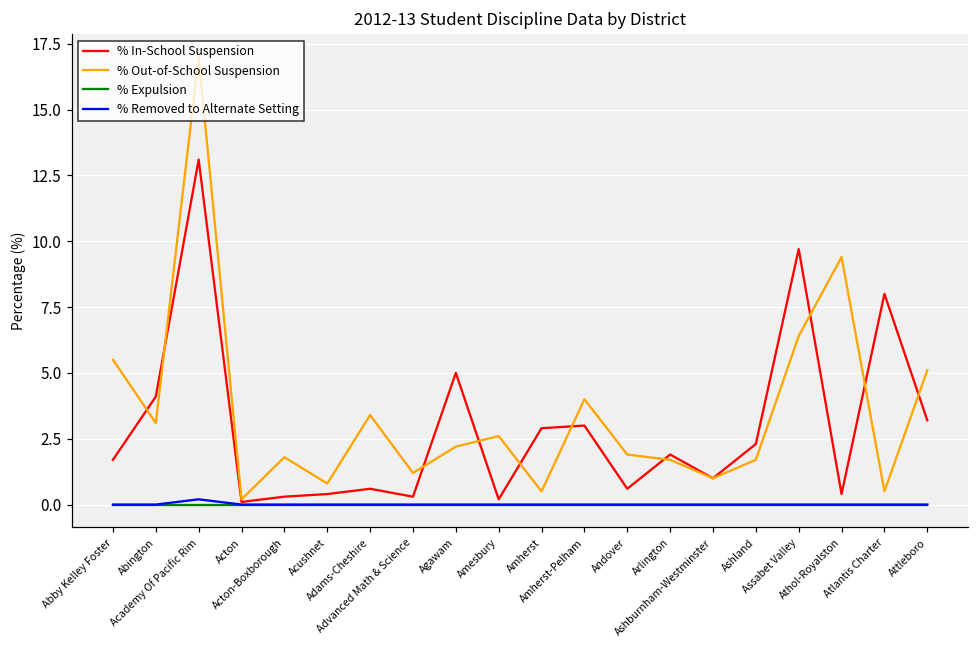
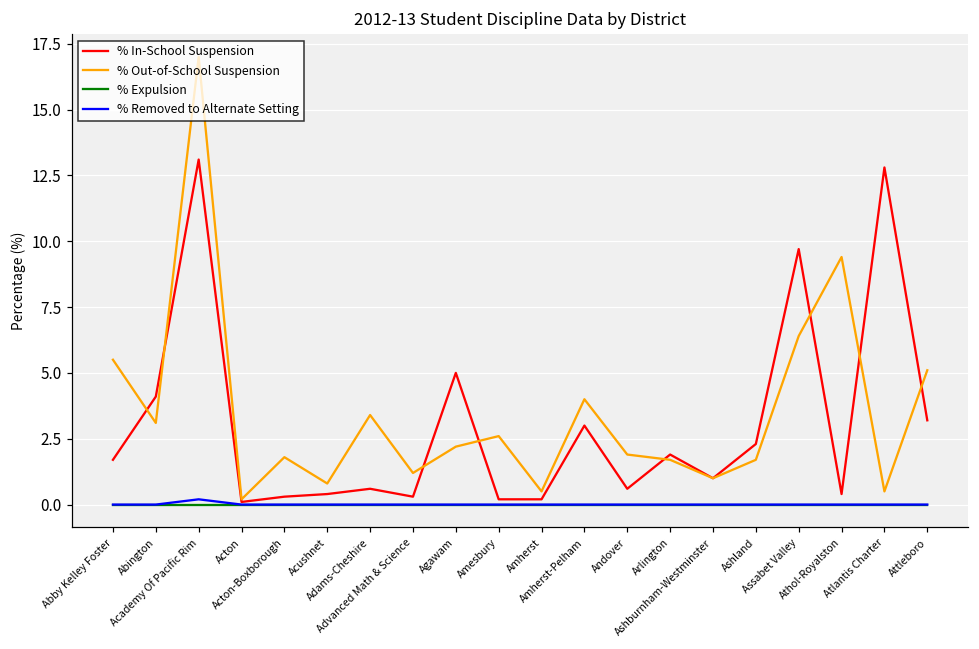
  {
    "% In-School Suspension": {
      "Abby Kelley Foster": 1.7,
      "Abington": 4.1,
      "Academy Of Pacific Rim": 13.1,
      "Acton-Boxborough": 0.3,
      "Acushnet": 0.4,
      "Adams-Cheshire": 0.6,
      "Advanced Math & Science": 0.3,
      "Agawam": 5.0,
      "Amesbury": 0.2,
-     "Amherst": 2.9,
+     "Amherst": 0.2,
      "Amherst-Pelham": 3.0,
      "Andover": 0.6,
      "Arlington": 1.9,
      "Ashland": 2.3,
      "Assabet Valley": 9.7,
      "Athol-Royalston": 0.4,
-     "Atlantis Charter": 8.0,
+     "Atlantis Charter": 12.8,
      "Attleboro": 3.2
    },
    "% Out-of-School Suspension": {
      "Abby Kelley Foster": 5.5,
      "Abington": 3.1,
      "Acton-Boxborough": 1.8,
      "Acushnet": 0.8,
      "Adams-Cheshire": 3.4,
      "Advanced Math & Science": 1.2,
      "Agawam": 2.2,
      "Amesbury": 2.6,
      "Amherst": 0.5,
      "Amherst-Pelham": 4.0,
      "Andover": 1.9,
      "Arlington": 1.7,
      "Ashland": 1.7,
      "Assabet Valley": 6.4,
      "Athol-Royalston": 9.4,
      "Atlantis Charter": 0.5,
      "Attleboro": 5.1
    },
    "% Expulsion": {
      "Academy Of Pacific Rim": 0.0
    },
    "% Removed to Alternate Setting": {
      "Academy Of Pacific Rim": 0.2
    }
  }
